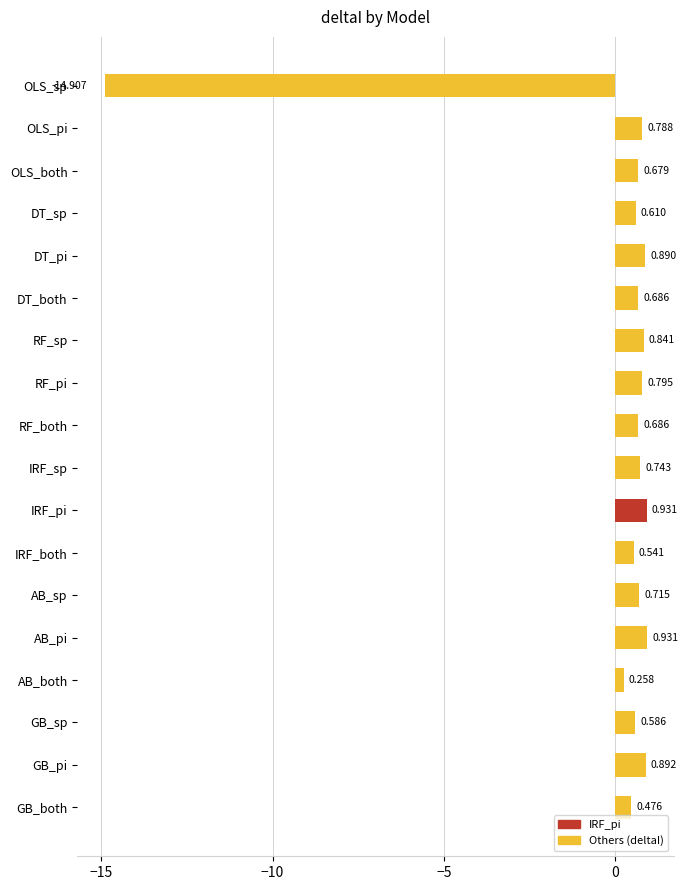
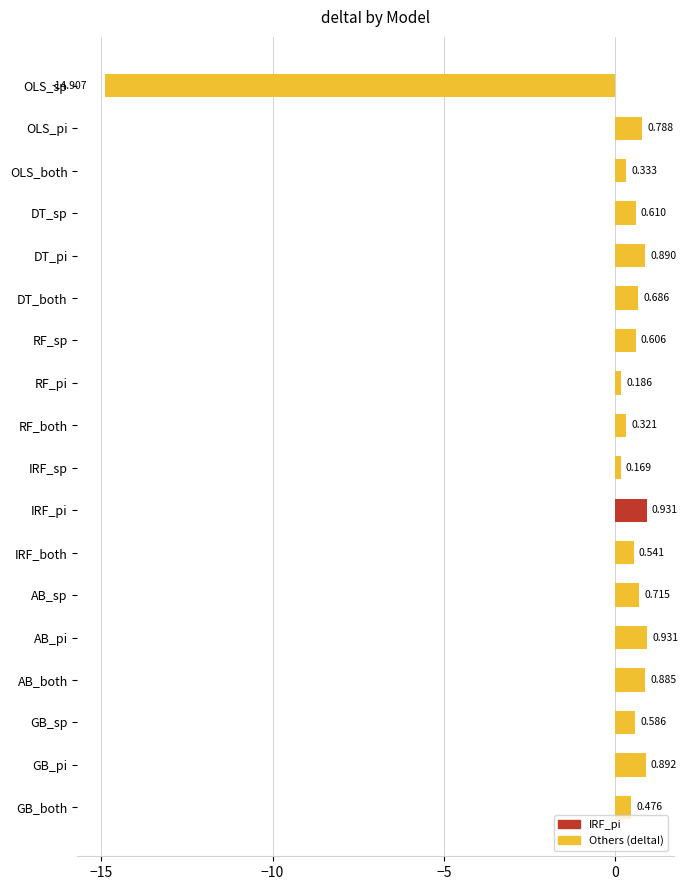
  {
    "OLS_sp": -14.907,
    "OLS_pi": 0.788,
-   "OLS_both": 0.679,
+   "OLS_both": 0.333,
    "DT_sp": 0.610,
    "DT_pi": 0.890,
    "DT_both": 0.686,
-   "RF_sp": 0.841,
-   "RF_pi": 0.795,
-   "RF_both": 0.686,
-   "IRF_sp": 0.743,
+   "RF_sp": 0.606,
+   "RF_pi": 0.186,
+   "RF_both": 0.321,
+   "IRF_sp": 0.169,
    "IRF_pi": 0.931,
    "IRF_both": 0.541,
    "AB_sp": 0.715,
    "AB_pi": 0.931,
-   "AB_both": 0.258,
+   "AB_both": 0.885,
    "GB_sp": 0.586,
    "GB_pi": 0.892,
    "GB_both": 0.476
  }
